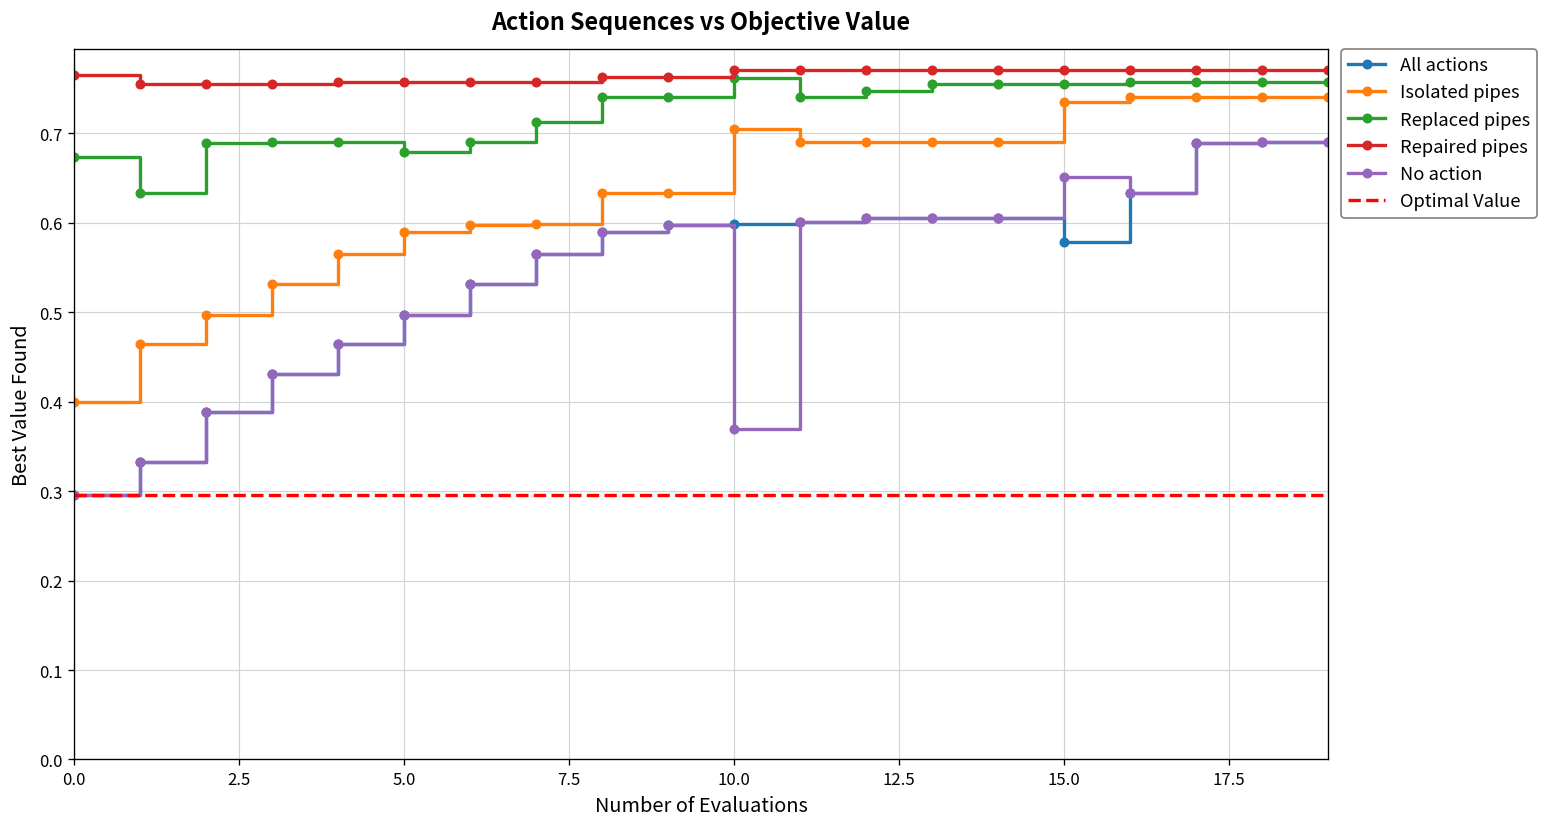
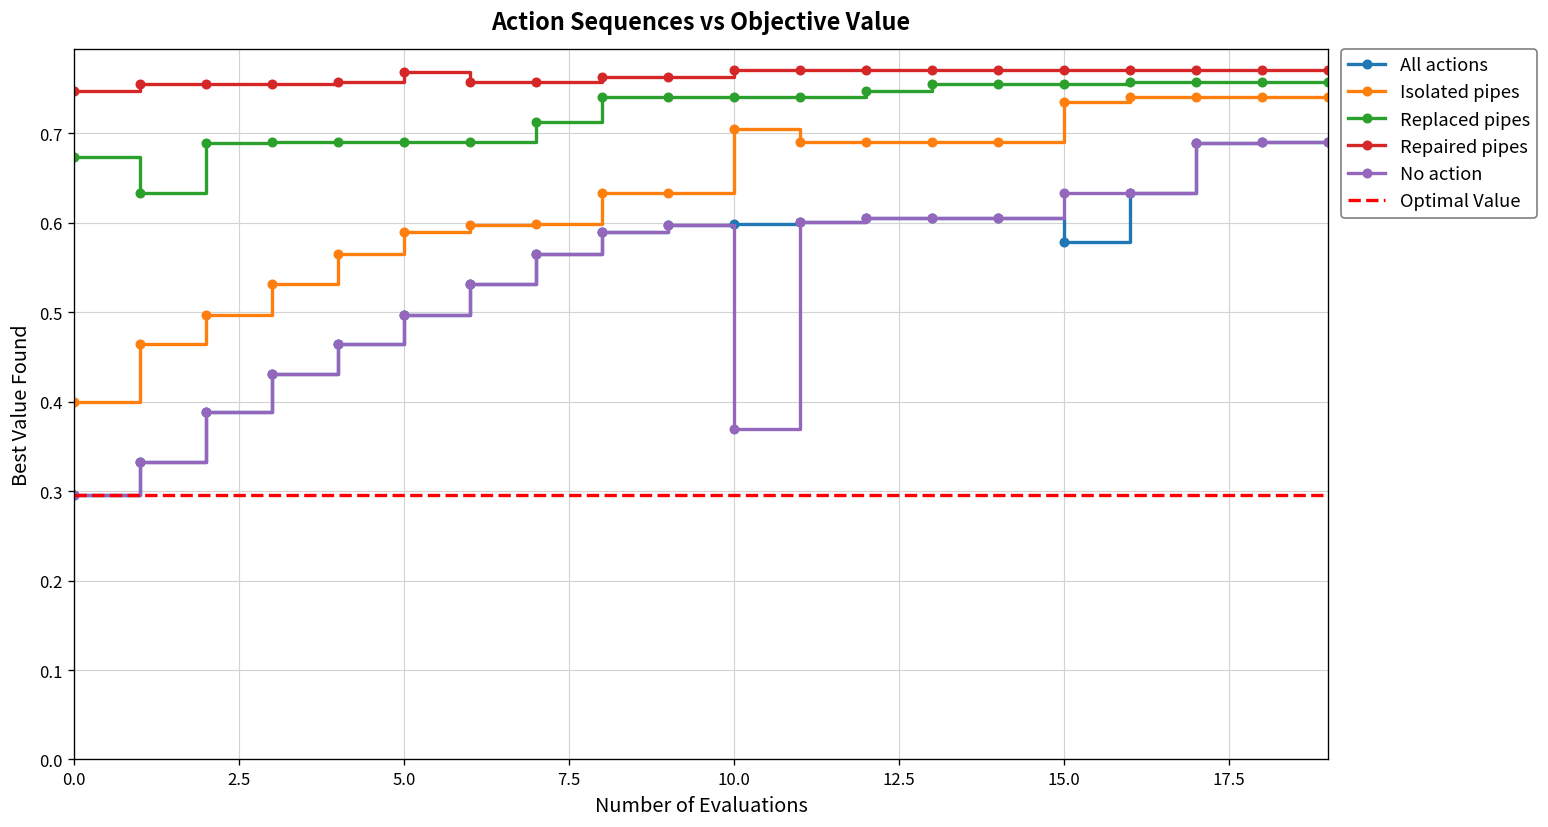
  {
    "All actions": {
      "10.0": 0.60,
      "15.0": 0.58
    },
    "Isolated pipes": {
      "0.0": 0.40,
      "5.0": 0.59,
      "10.0": 0.71,
      "15.0": 0.74
    },
    "Replaced pipes": {
      "0.0": 0.67,
-     "5.0": 0.68,
-     "10.0": 0.76,
+     "5.0": 0.69,
+     "10.0": 0.74,
      "15.0": 0.76
    },
    "Repaired pipes": {
-     "0.0": 0.77,
-     "5.0": 0.76,
+     "0.0": 0.75,
+     "5.0": 0.77,
      "10.0": 0.77,
      "15.0": 0.77
    },
    "No action": {
      "10.0": 0.37,
-     "15.0": 0.65
+     "15.0": 0.63
    }
  }
